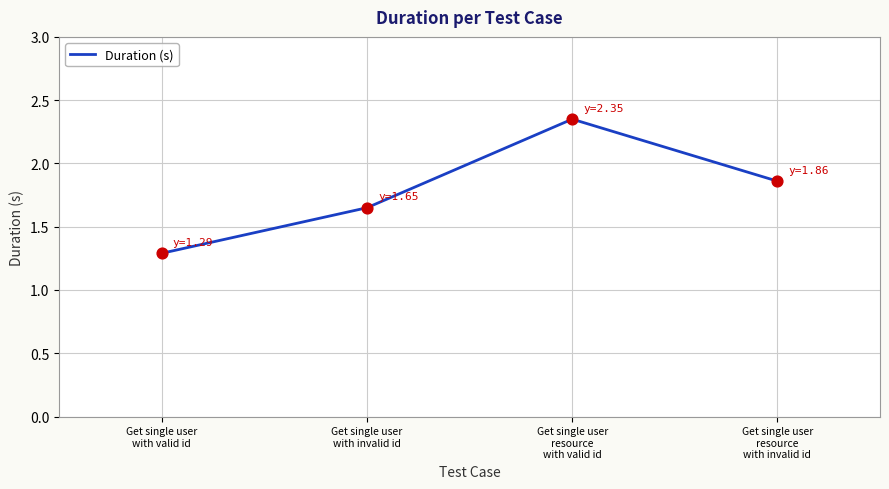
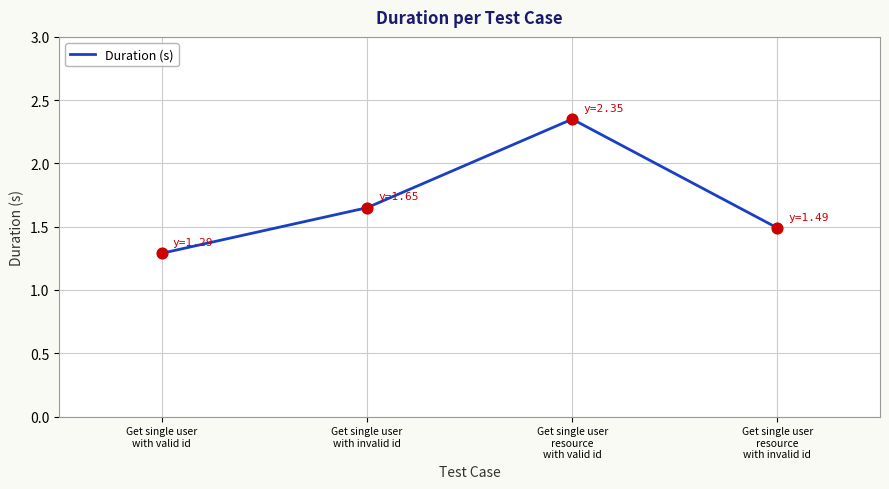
  {
    "Get single user with valid id": 1.29,
    "Get single user with invalid id": 1.65,
    "Get single user resource with valid id": 2.35,
-   "Get single user resource with invalid id": 1.86
+   "Get single user resource with invalid id": 1.49
  }
